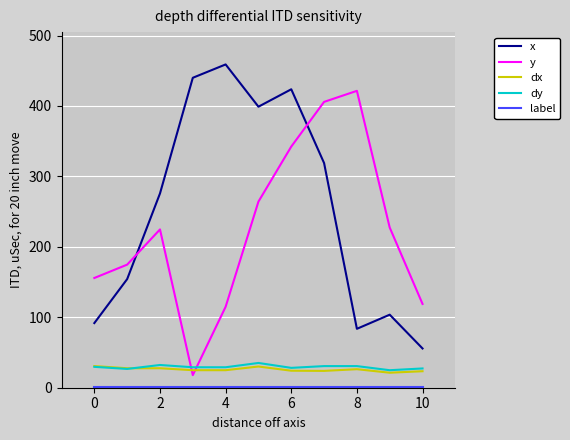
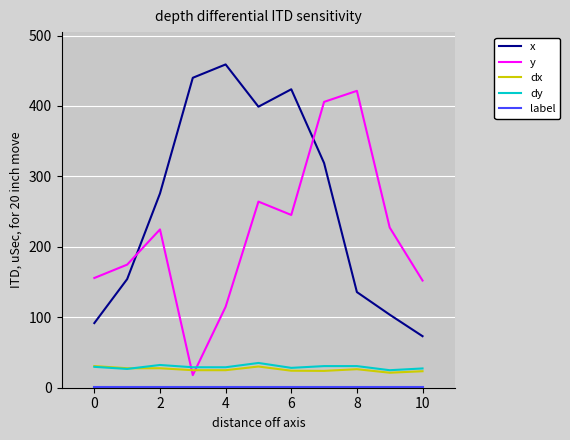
  {
    "x": {
      "0": 90,
      "2": 280,
      "4": 460,
      "6": 420,
-     "8": 80,
-     "10": 60
+     "8": 140,
+     "10": 70
    },
    "y": {
      "0": 160,
      "2": 220,
      "4": 110,
-     "6": 340,
+     "6": 250,
      "8": 420,
-     "10": 120
+     "10": 150
    },
    "dx": {
      "2": 30,
      "4": 20,
      "6": 20,
      "8": 30,
      "10": 20
    },
    "dy": {
      "2": 30,
      "4": 30,
      "6": 30,
      "8": 30,
      "10": 30
    },
    "label": {
      "0": 0,
      "2": 0,
      "4": 0,
      "6": 0,
      "8": 0,
      "10": 0
    }
  }
